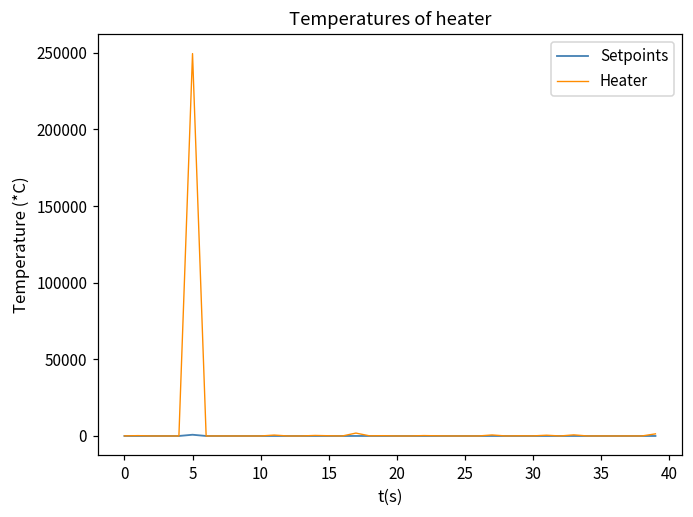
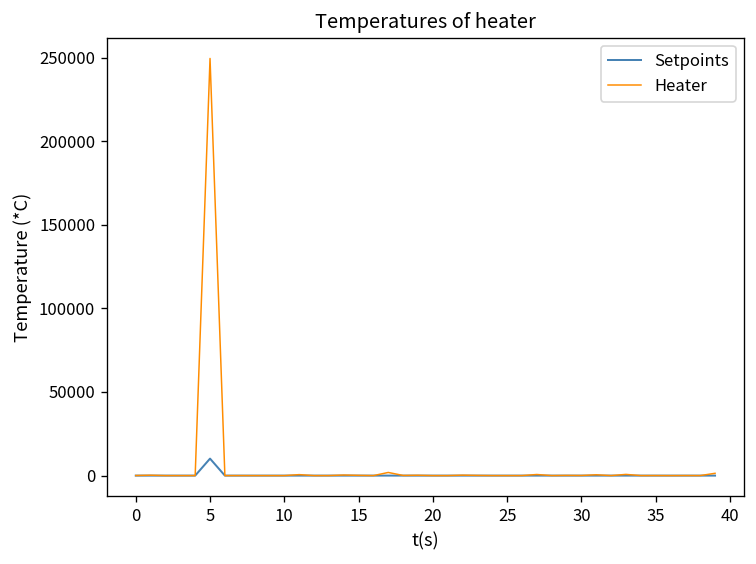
  {
    "Setpoints": {
-     "5": 1000
+     "5": 10000
    },
    "Heater": {
      "5": 249000
    }
  }
